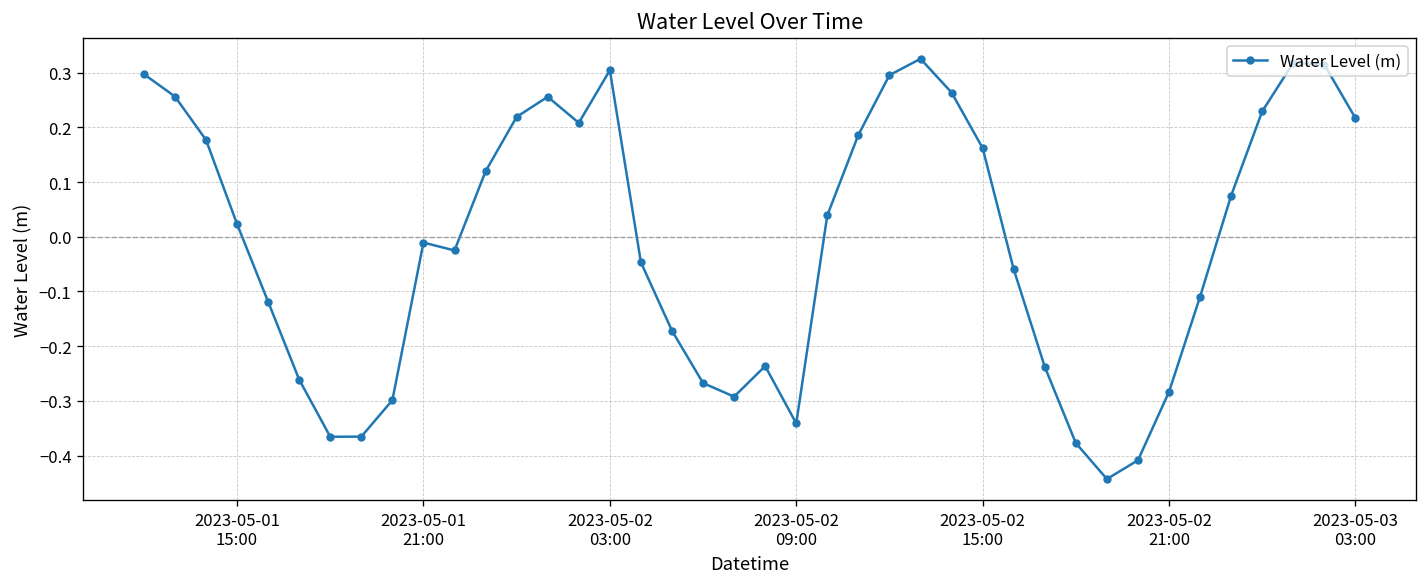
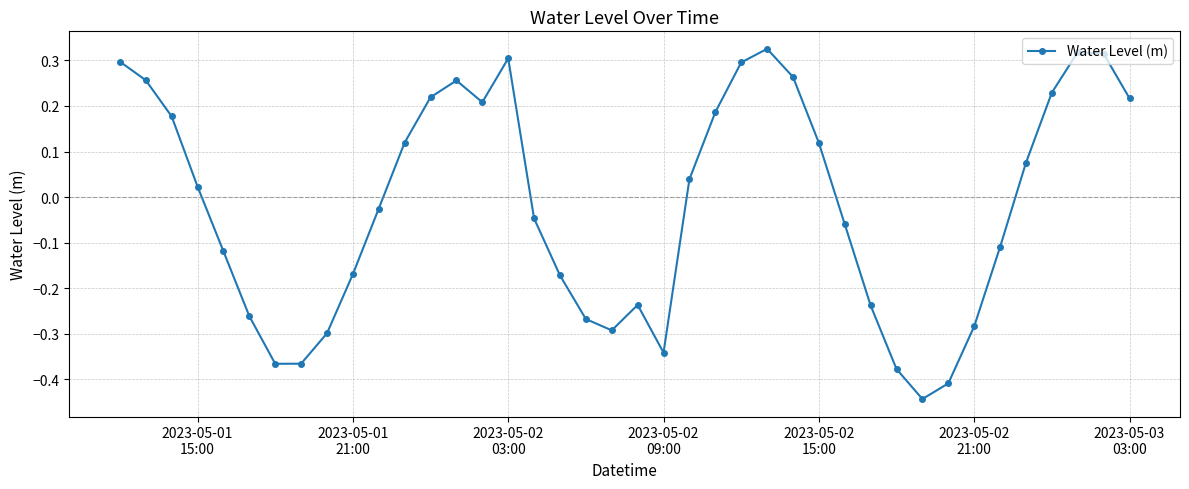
  {
    "2023-05-01 15:00": 0.02,
-   "2023-05-01 21:00": -0.01,
+   "2023-05-01 21:00": -0.17,
    "2023-05-02 03:00": 0.30,
    "2023-05-02 09:00": -0.34,
-   "2023-05-02 15:00": 0.16,
+   "2023-05-02 15:00": 0.12,
    "2023-05-02 21:00": -0.28,
    "2023-05-03 03:00": 0.22
  }
